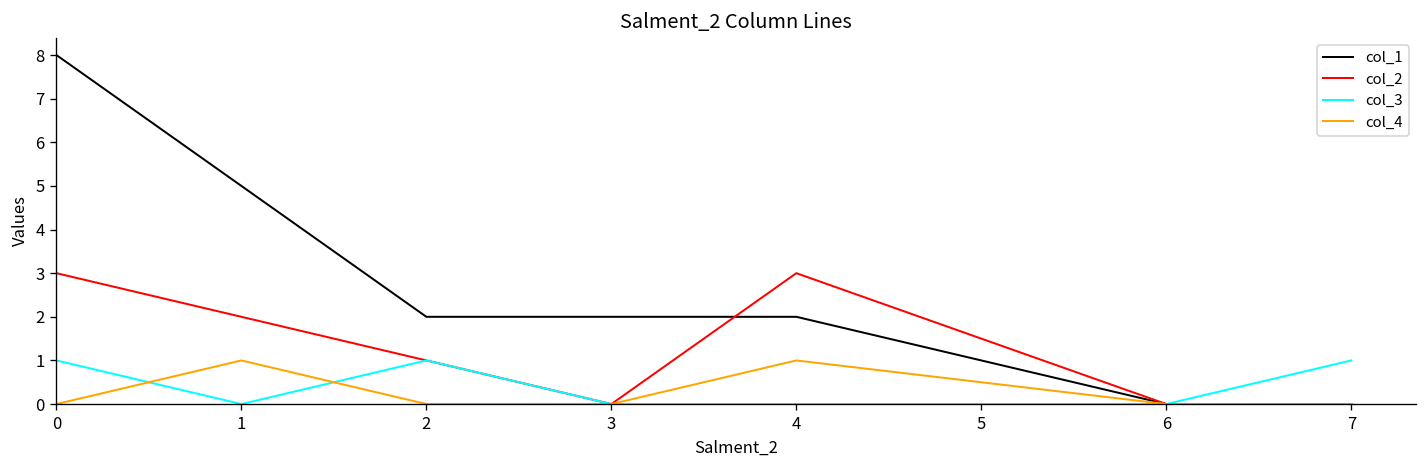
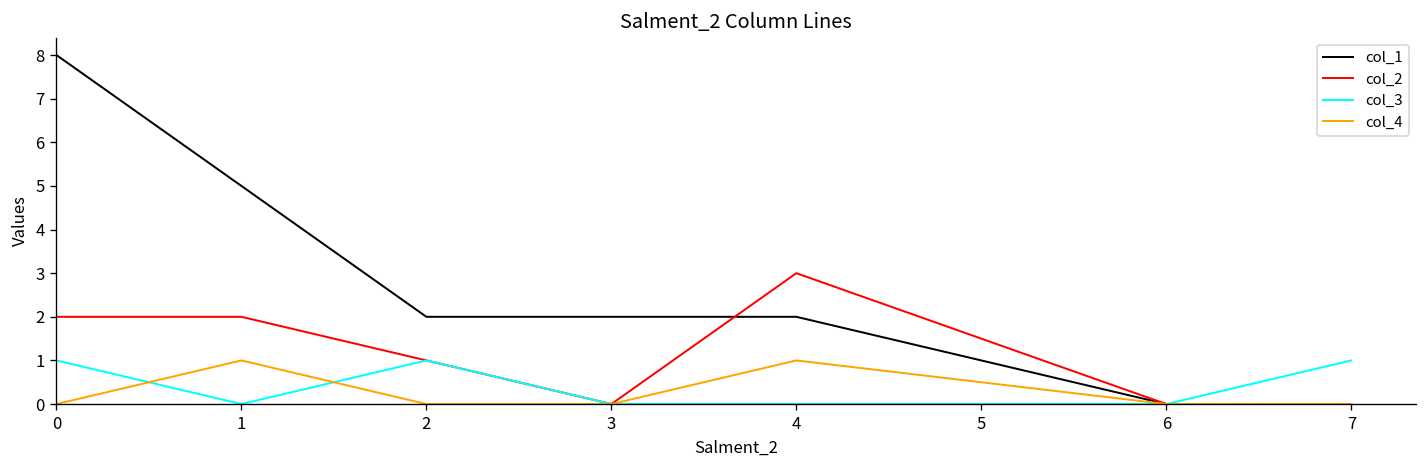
  {
    "col_1": {
      "0": 8,
      "1": 5,
      "2": 2,
      "3": 2,
      "4": 2
    },
    "col_2": {
-     "0": 3,
+     "0": 2,
      "1": 2,
      "4": 3
    },
    "col_3": {
      "0": 1,
      "1": 0,
      "4": 0,
      "7": 1
    },
    "col_4": {
      "0": 0,
      "1": 1,
      "2": 0,
      "4": 1
    }
  }
